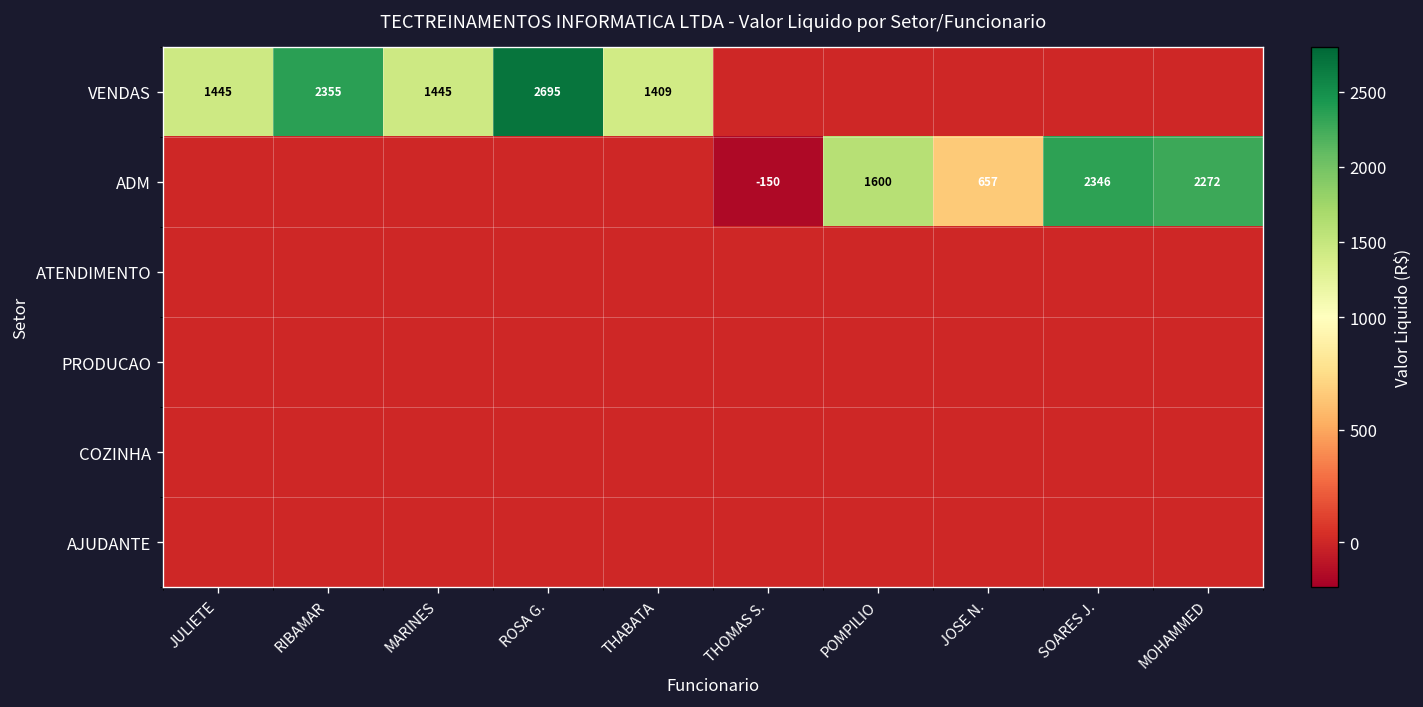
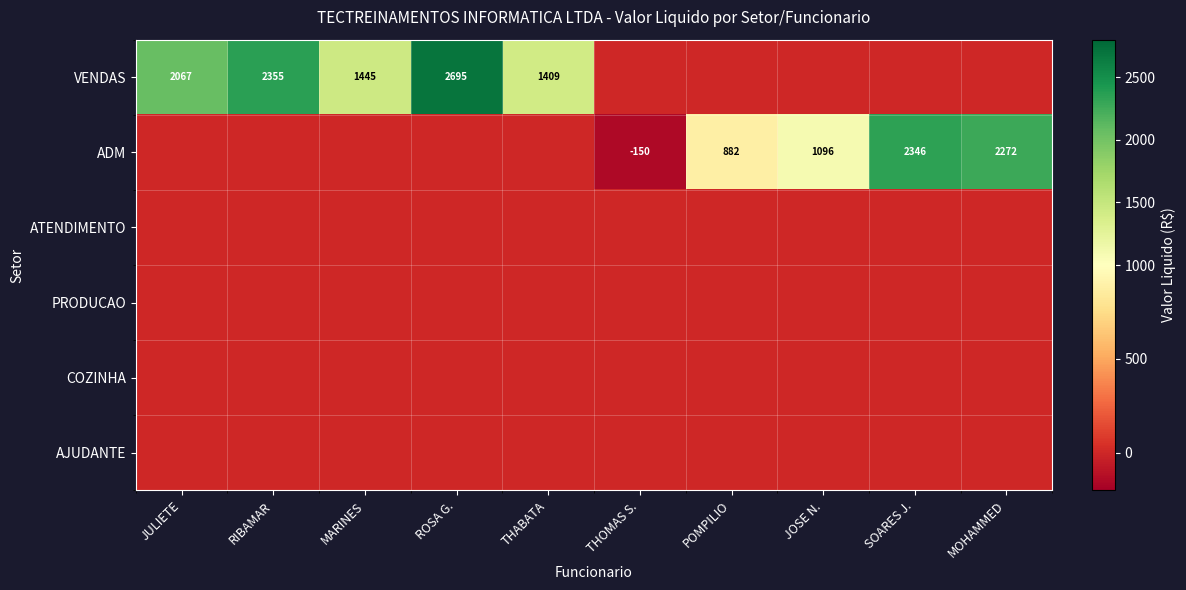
  {
    "VENDAS": {
-     "JULIETE": 1445,
+     "JULIETE": 2067,
      "RIBAMAR": 2355,
      "MARINES": 1445,
      "ROSA G.": 2695,
      "THABATA": 1409
    },
    "ADM": {
      "THOMAS S.": -150,
-     "POMPILIO": 1600,
-     "JOSE N.": 657,
+     "POMPILIO": 882,
+     "JOSE N.": 1096,
      "SOARES J.": 2346,
      "MOHAMMED": 2272
    }
  }
